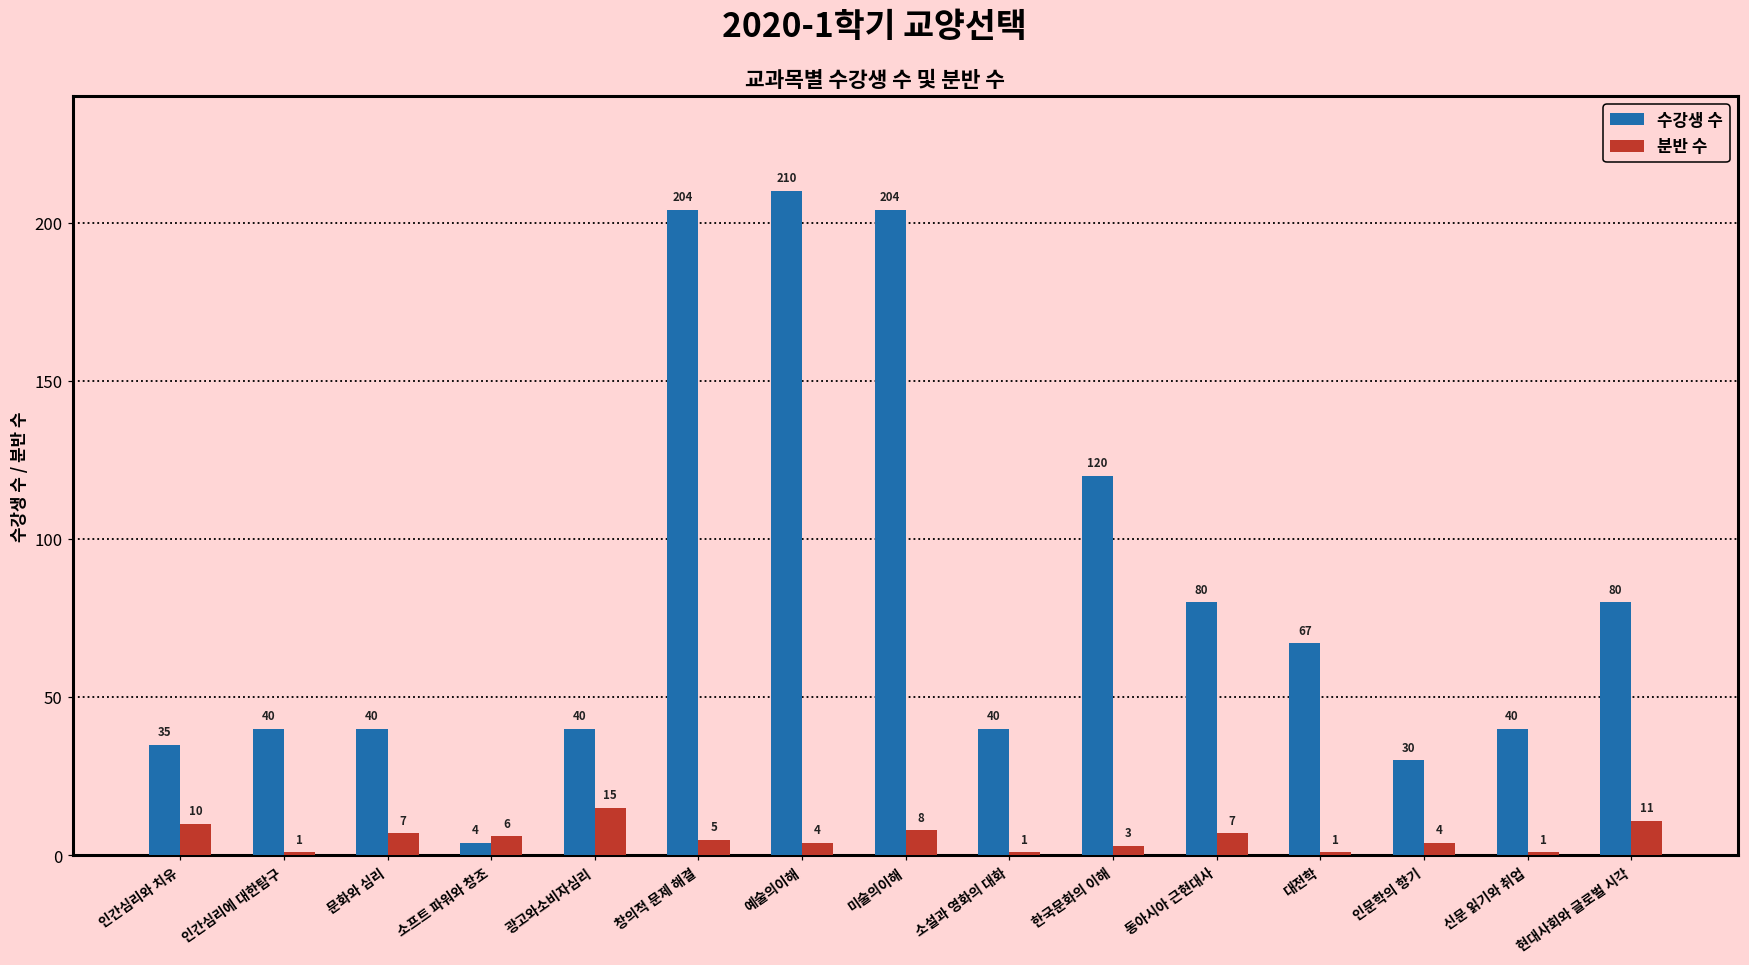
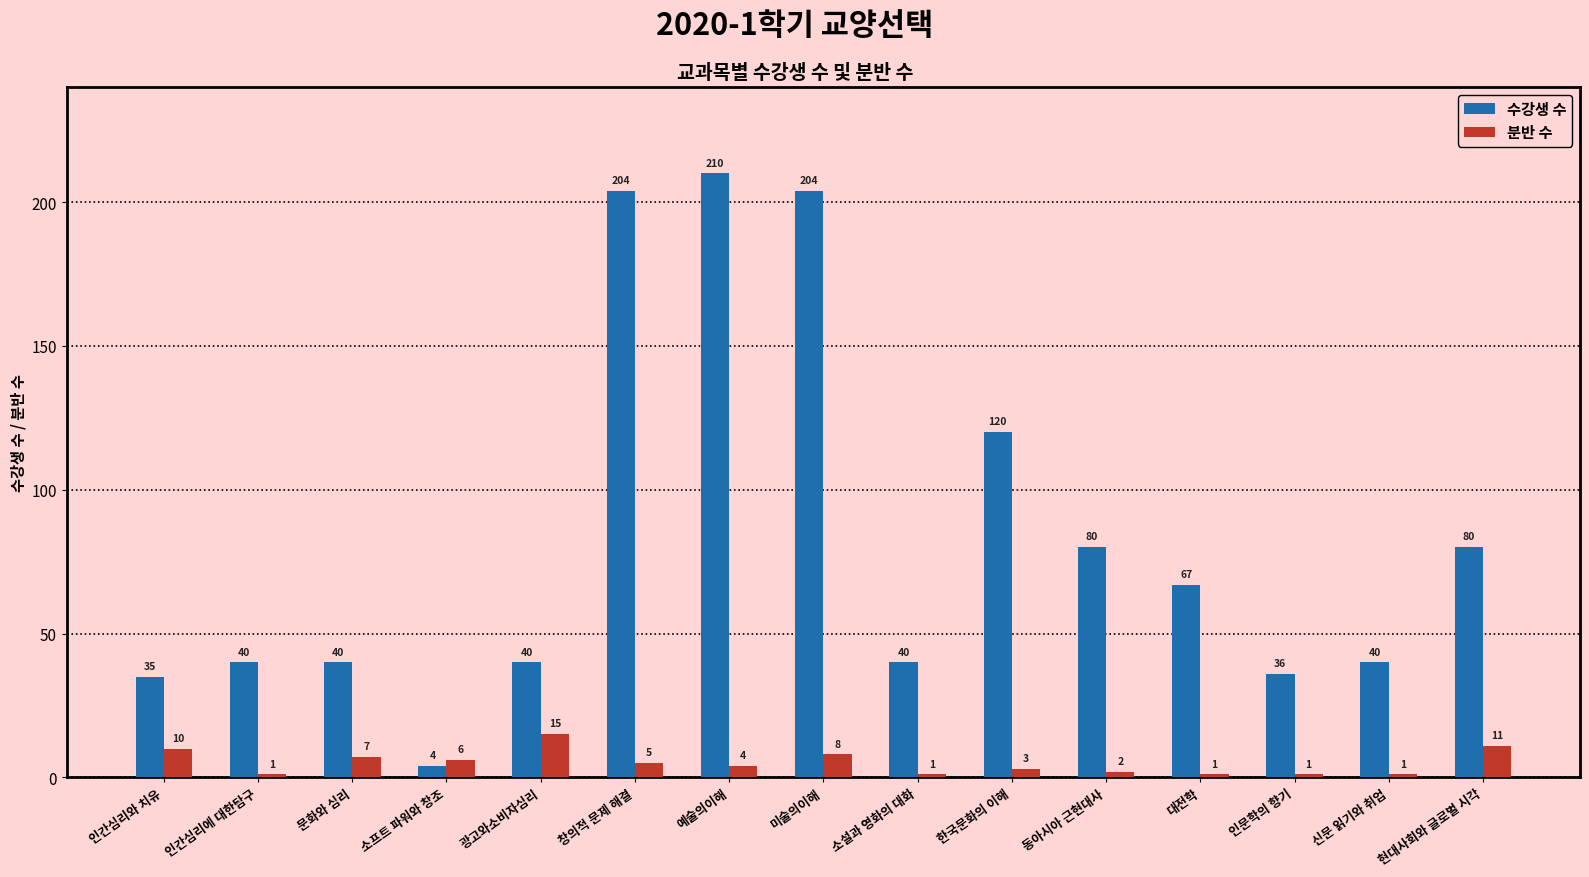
  {
    "수강생 수": {
      "인간심리와 치유": 35,
      "인간심리에 대한탐구": 40,
      "문화와 심리": 40,
      "소프트 파워와 창조": 4,
      "광고와소비자심리": 40,
      "창의적 문제 해결": 204,
      "예술의이해": 210,
      "미술의이해": 204,
      "소설과 영화의 대화": 40,
      "한국문화의 이해": 120,
      "동아시아 근현대사": 80,
      "대전학": 67,
-     "인문학의 향기": 30,
+     "인문학의 향기": 36,
      "신문 읽기와 취업": 40,
      "현대사회와 글로벌 시각": 80
    },
    "분반 수": {
      "인간심리와 치유": 10,
      "인간심리에 대한탐구": 1,
      "문화와 심리": 7,
      "소프트 파워와 창조": 6,
      "광고와소비자심리": 15,
      "창의적 문제 해결": 5,
      "예술의이해": 4,
      "미술의이해": 8,
      "소설과 영화의 대화": 1,
      "한국문화의 이해": 3,
-     "동아시아 근현대사": 7,
+     "동아시아 근현대사": 2,
      "대전학": 1,
-     "인문학의 향기": 4,
+     "인문학의 향기": 1,
      "신문 읽기와 취업": 1,
      "현대사회와 글로벌 시각": 11
    }
  }
